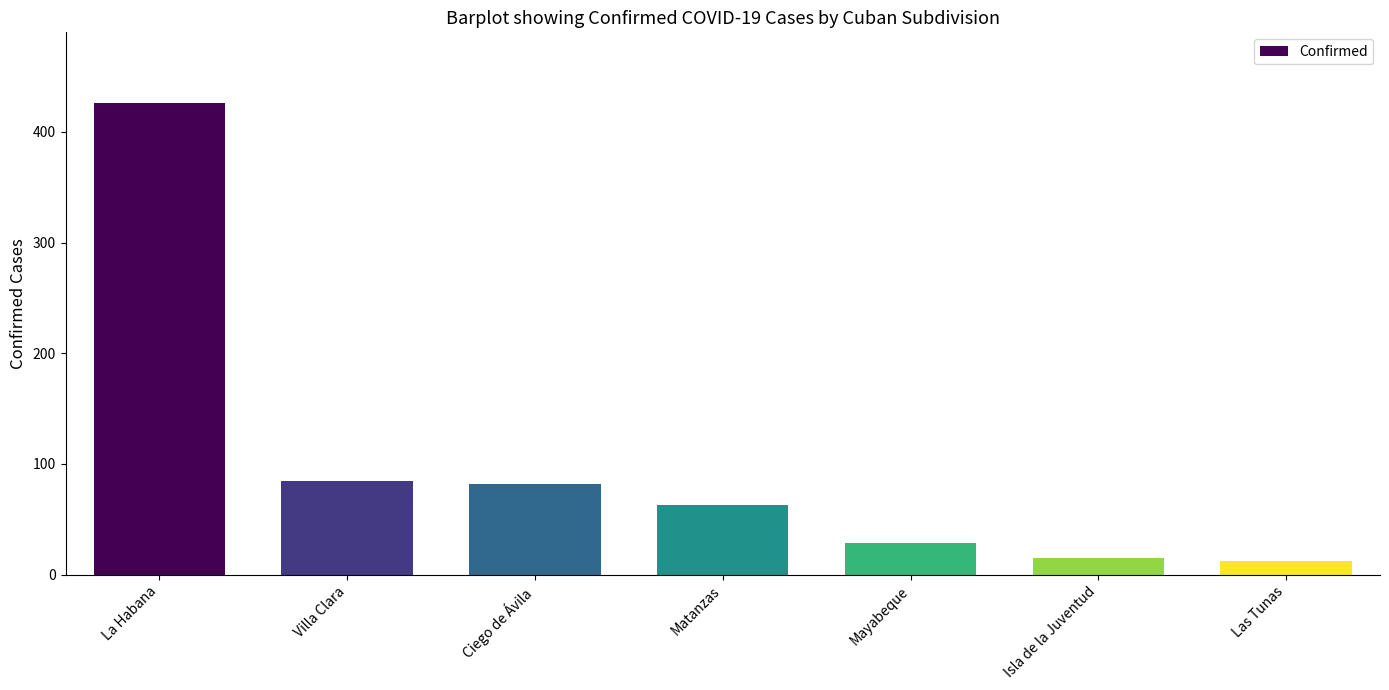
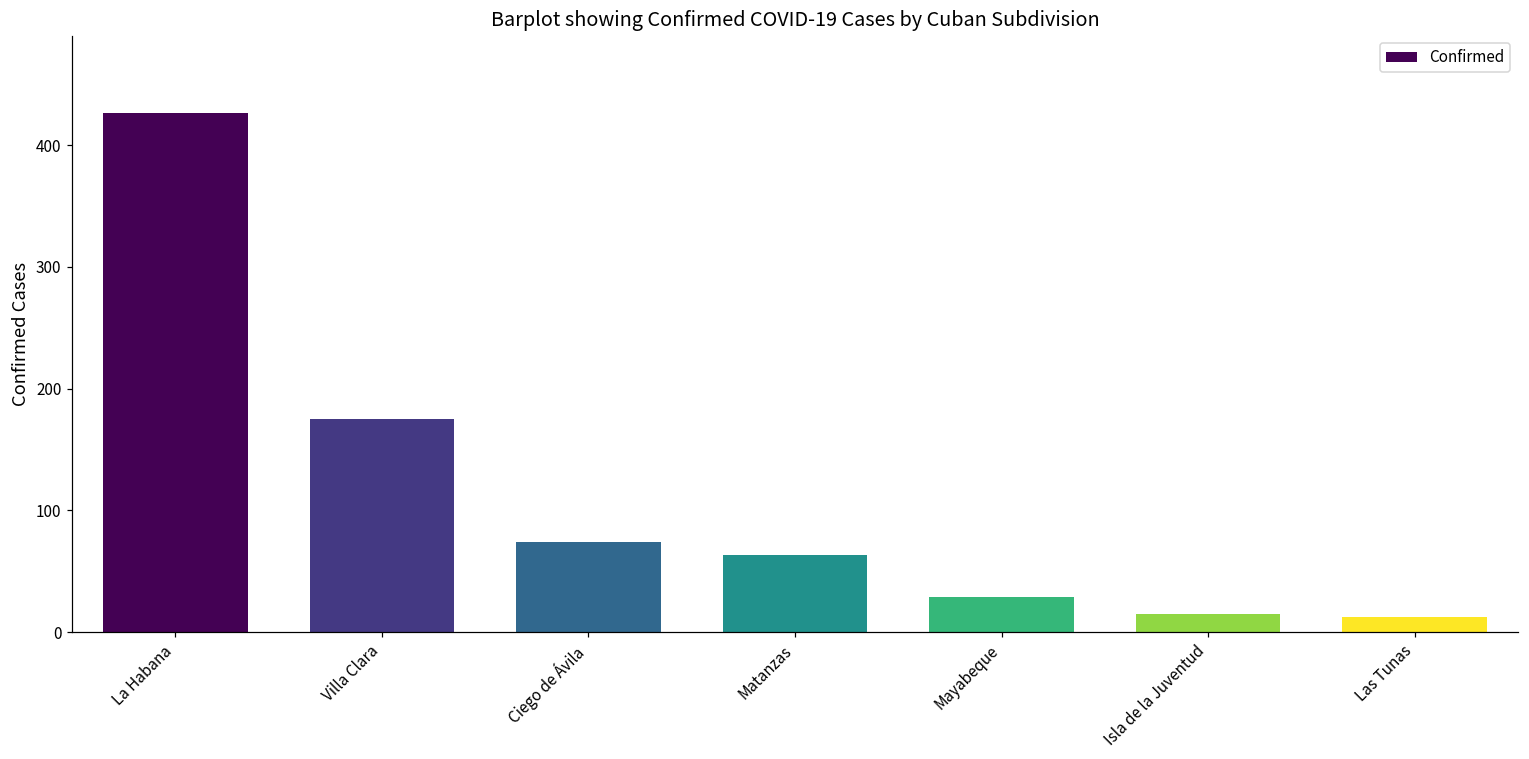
  {
    "La Habana": 426,
-   "Villa Clara": 85,
-   "Ciego de Ávila": 82,
+   "Villa Clara": 175,
+   "Ciego de Ávila": 74,
    "Matanzas": 63,
    "Mayabeque": 29,
    "Isla de la Juventud": 15,
    "Las Tunas": 12
  }
